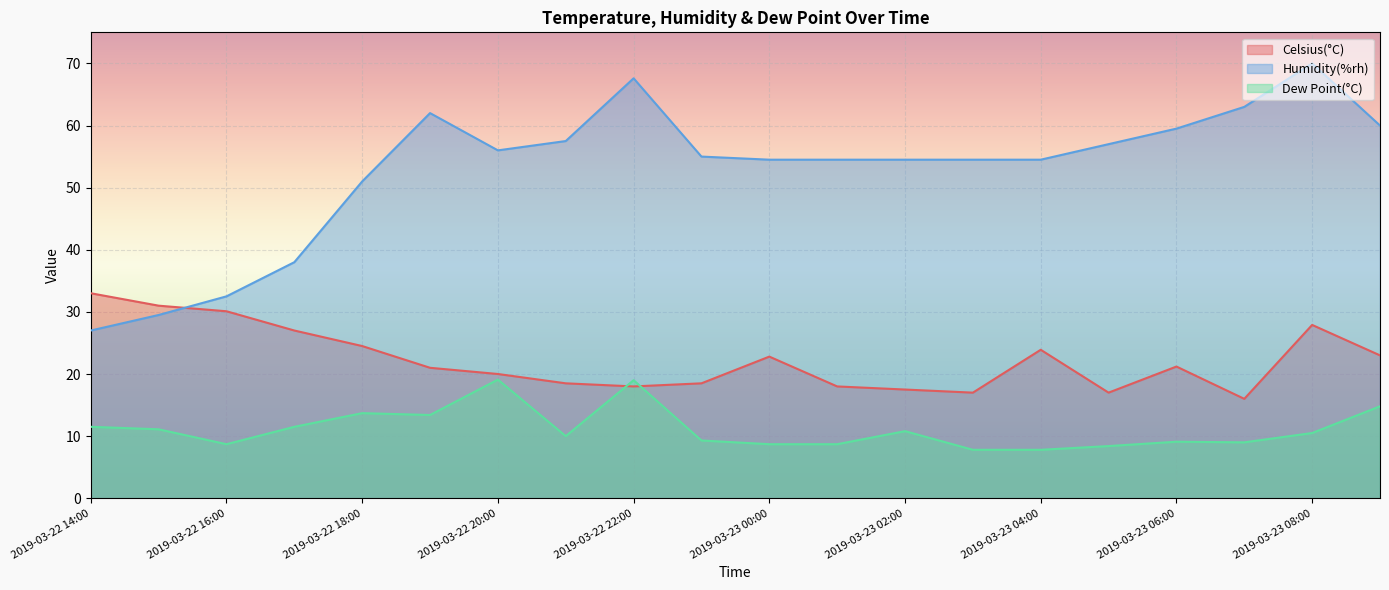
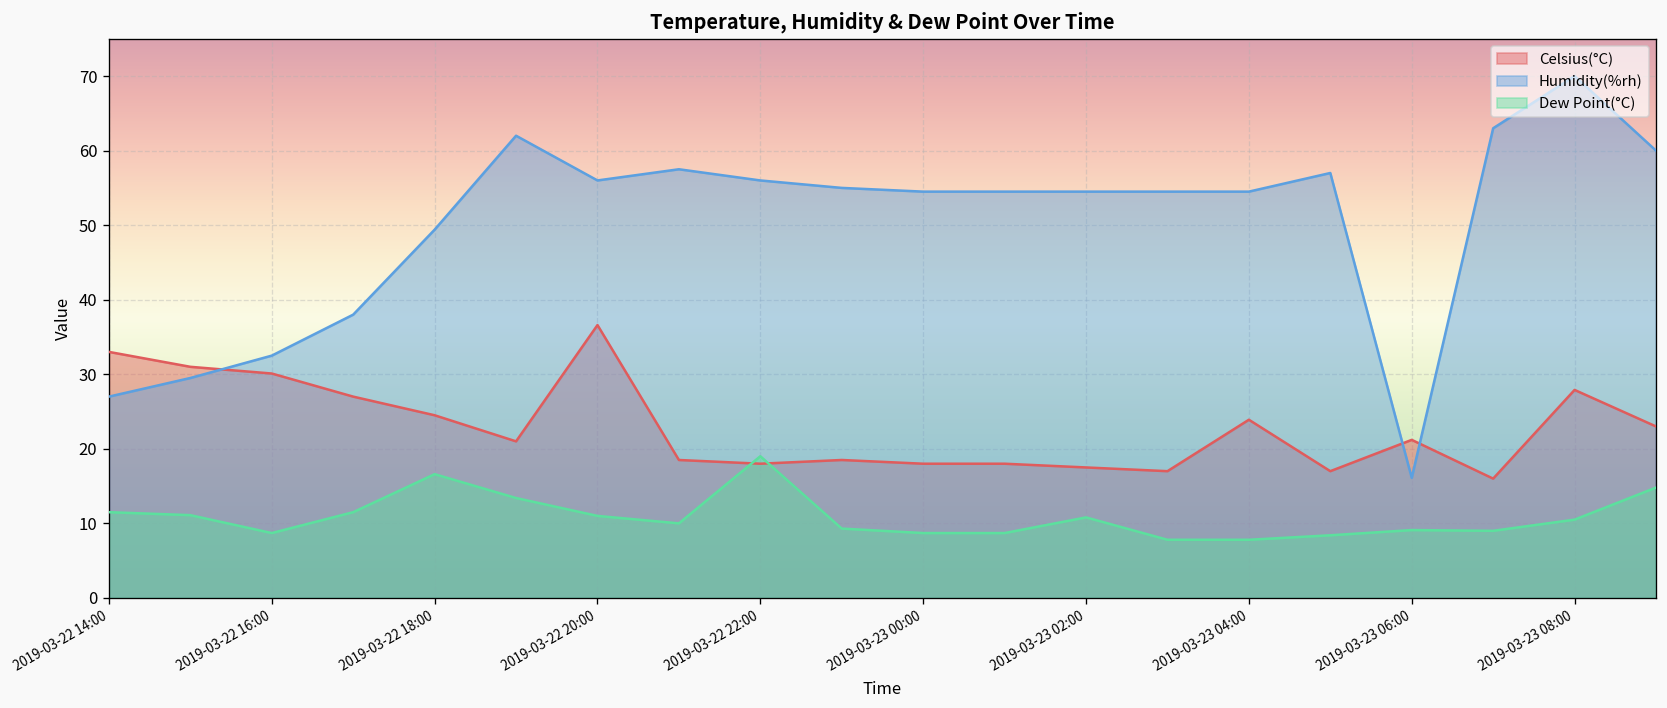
  {
    "Celsius(°C)": {
      "2019-03-22 14:00": 33,
      "2019-03-22 16:00": 30,
      "2019-03-22 18:00": 25,
-     "2019-03-22 20:00": 20,
+     "2019-03-22 20:00": 37,
      "2019-03-22 22:00": 18,
-     "2019-03-23 00:00": 23,
+     "2019-03-23 00:00": 18,
      "2019-03-23 02:00": 18,
      "2019-03-23 04:00": 24,
      "2019-03-23 06:00": 21,
      "2019-03-23 08:00": 28
    },
    "Humidity(%rh)": {
      "2019-03-22 14:00": 27,
      "2019-03-22 16:00": 33,
-     "2019-03-22 18:00": 51,
+     "2019-03-22 18:00": 49,
      "2019-03-22 20:00": 56,
-     "2019-03-22 22:00": 68,
+     "2019-03-22 22:00": 56,
      "2019-03-23 00:00": 55,
      "2019-03-23 02:00": 55,
      "2019-03-23 04:00": 55,
-     "2019-03-23 06:00": 60
+     "2019-03-23 06:00": 16
    },
    "Dew Point(°C)": {
      "2019-03-22 14:00": 12,
      "2019-03-22 16:00": 9,
-     "2019-03-22 18:00": 14,
-     "2019-03-22 20:00": 19,
+     "2019-03-22 18:00": 17,
+     "2019-03-22 20:00": 11,
      "2019-03-22 22:00": 19,
      "2019-03-23 00:00": 9,
      "2019-03-23 02:00": 11,
      "2019-03-23 04:00": 8,
      "2019-03-23 06:00": 9,
      "2019-03-23 08:00": 11
    }
  }
